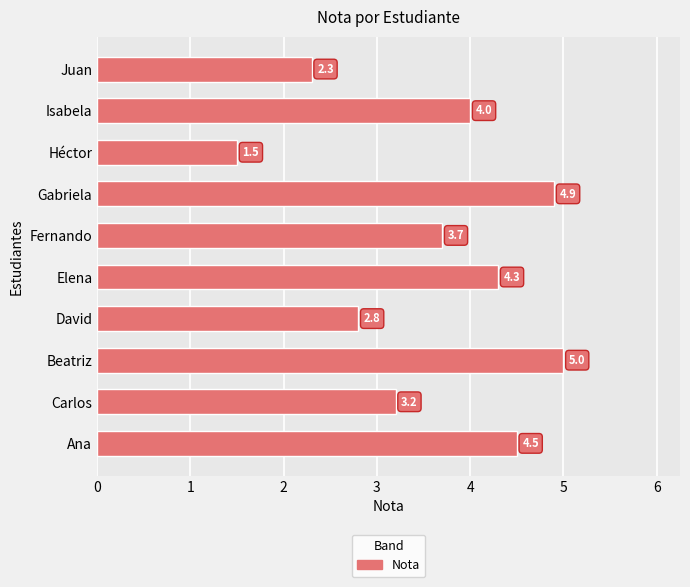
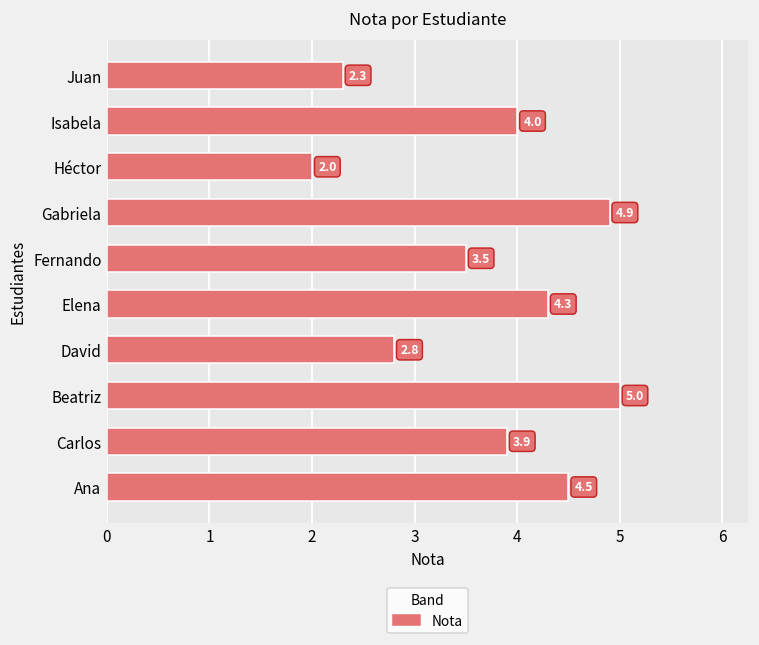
  {
-   "Héctor": 1.5,
-   "Fernando": 3.7,
-   "Carlos": 3.2
+   "Héctor": 2.0,
+   "Fernando": 3.5,
+   "Carlos": 3.9
  }
